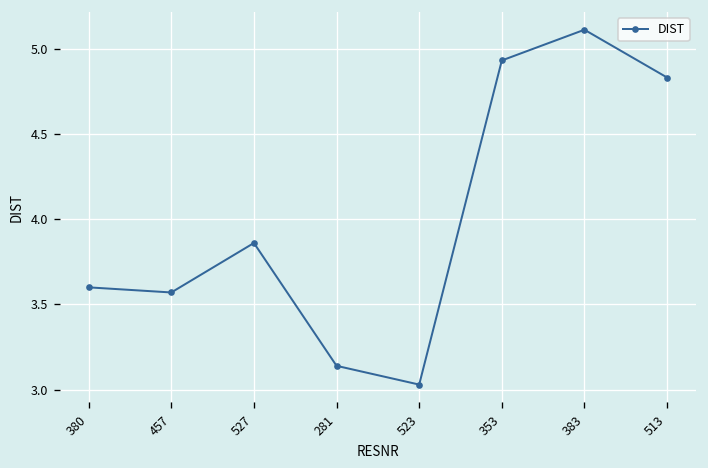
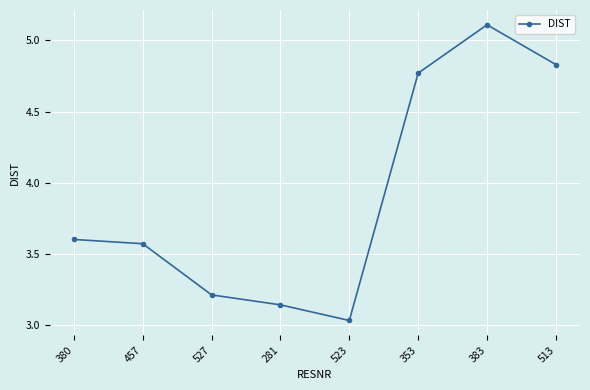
  {
    "380": 3.60,
    "457": 3.57,
-   "527": 3.86,
+   "527": 3.21,
    "281": 3.14,
    "523": 3.03,
-   "353": 4.93,
+   "353": 4.77,
    "383": 5.11,
    "513": 4.83
  }
